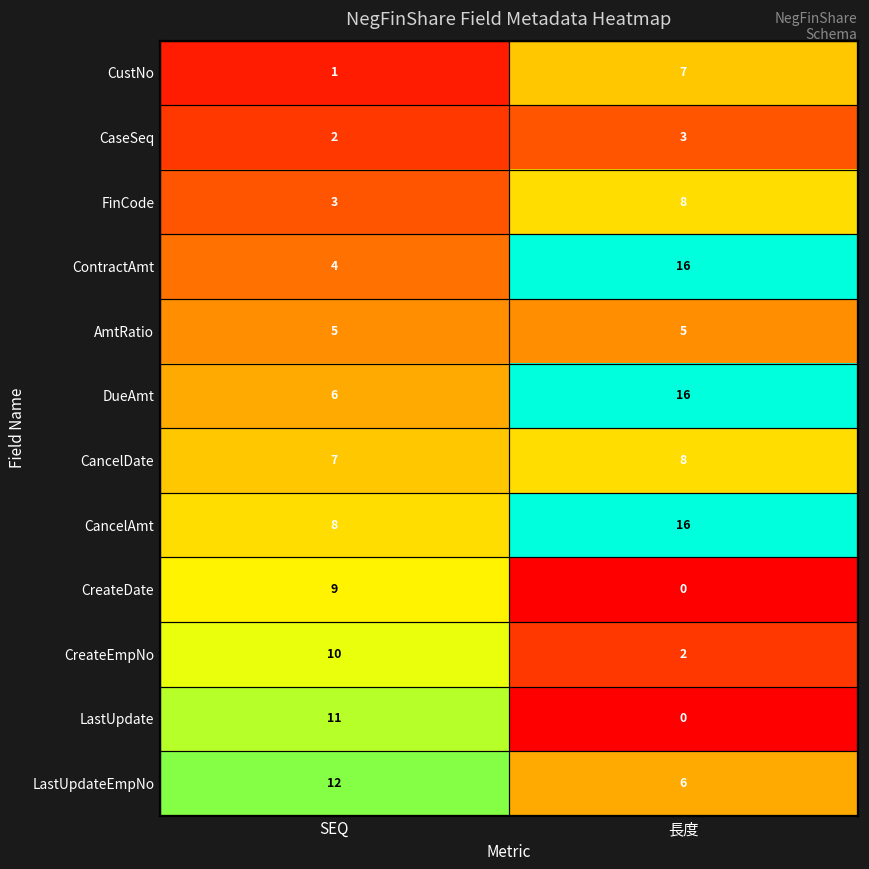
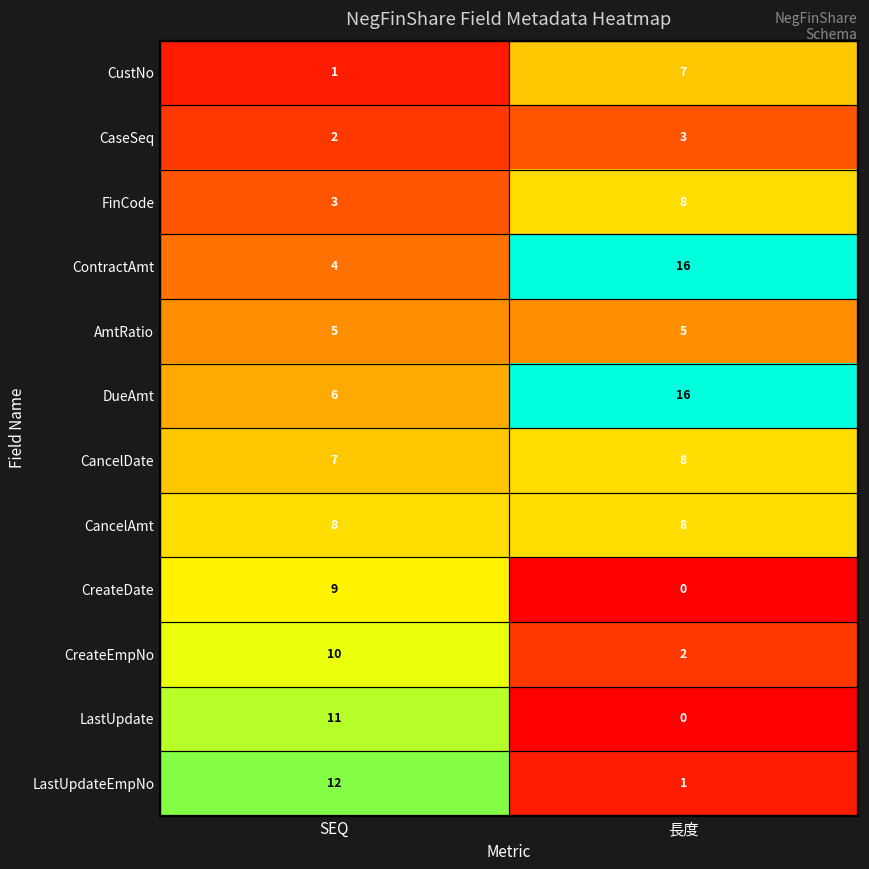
  {
    "CustNo": {
      "SEQ": 1,
      "長度": 7
    },
    "CaseSeq": {
      "SEQ": 2,
      "長度": 3
    },
    "FinCode": {
      "SEQ": 3,
      "長度": 8
    },
    "ContractAmt": {
      "SEQ": 4,
      "長度": 16
    },
    "AmtRatio": {
      "SEQ": 5,
      "長度": 5
    },
    "DueAmt": {
      "SEQ": 6,
      "長度": 16
    },
    "CancelDate": {
      "SEQ": 7,
      "長度": 8
    },
    "CancelAmt": {
      "SEQ": 8,
-     "長度": 16
+     "長度": 8
    },
    "CreateDate": {
      "SEQ": 9,
      "長度": 0
    },
    "CreateEmpNo": {
      "SEQ": 10,
      "長度": 2
    },
    "LastUpdate": {
      "SEQ": 11,
      "長度": 0
    },
    "LastUpdateEmpNo": {
      "SEQ": 12,
-     "長度": 6
+     "長度": 1
    }
  }
